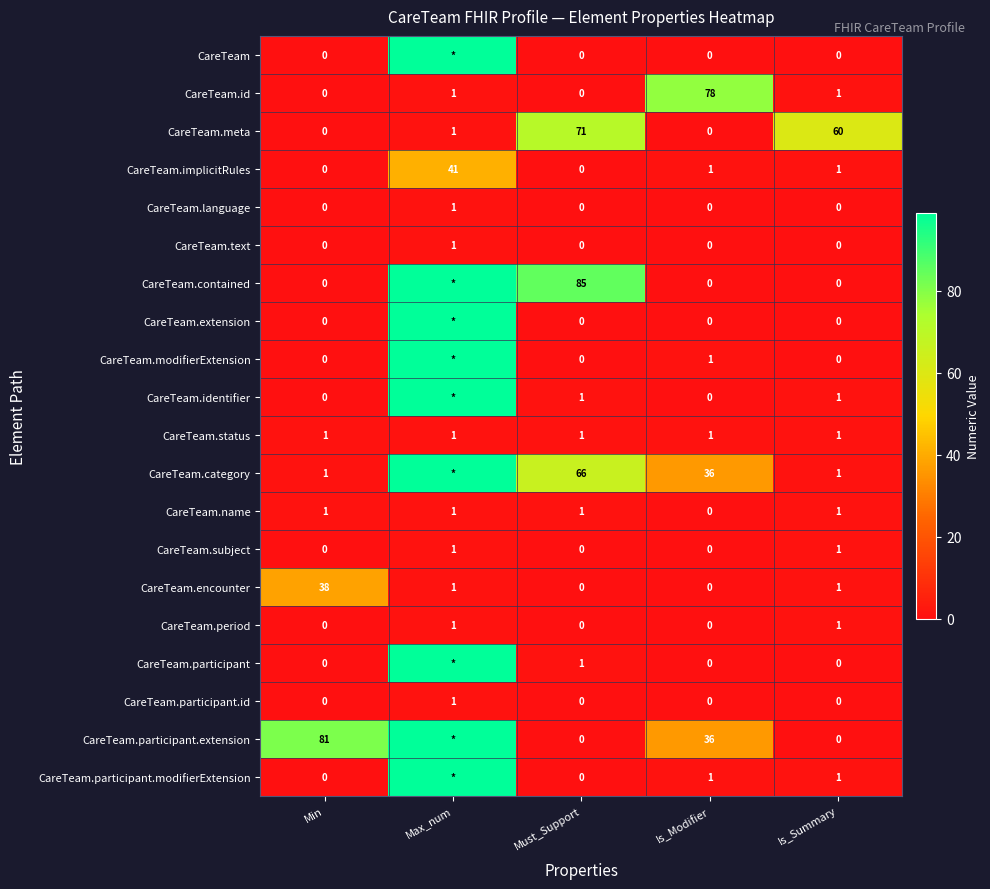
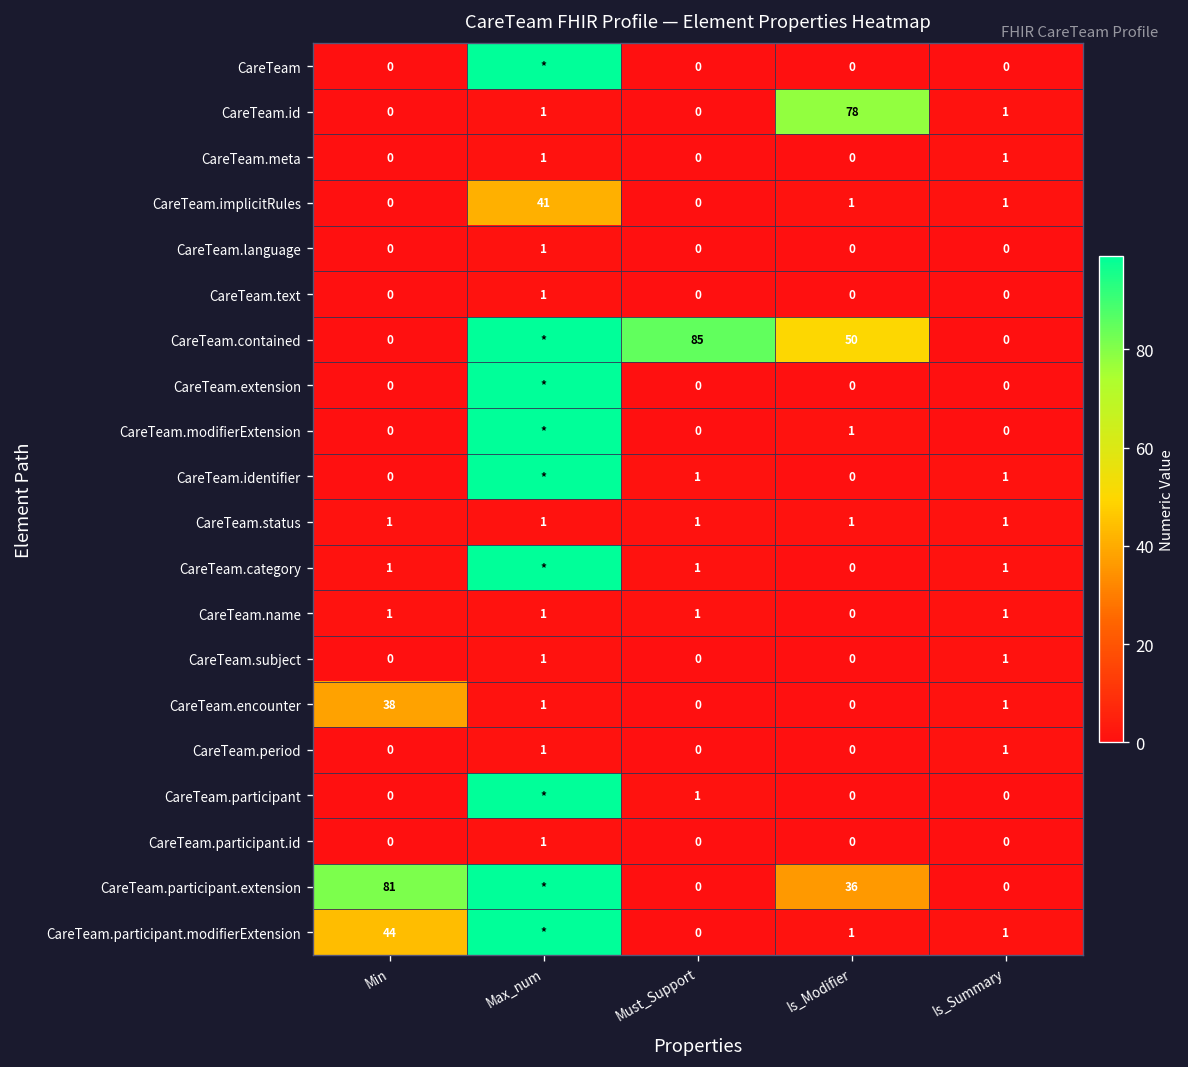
  {
    "CareTeam": {
      "Min": 0,
      "Must_Support": 0,
      "Is_Modifier": 0,
      "Is_Summary": 0
    },
    "CareTeam.id": {
      "Min": 0,
      "Max_num": 1,
      "Must_Support": 0,
      "Is_Modifier": 78,
      "Is_Summary": 1
    },
    "CareTeam.meta": {
      "Min": 0,
      "Max_num": 1,
-     "Must_Support": 71,
+     "Must_Support": 0,
      "Is_Modifier": 0,
-     "Is_Summary": 60
+     "Is_Summary": 1
    },
    "CareTeam.implicitRules": {
      "Min": 0,
      "Max_num": 41,
      "Must_Support": 0,
      "Is_Modifier": 1,
      "Is_Summary": 1
    },
    "CareTeam.language": {
      "Min": 0,
      "Max_num": 1,
      "Must_Support": 0,
      "Is_Modifier": 0,
      "Is_Summary": 0
    },
    "CareTeam.text": {
      "Min": 0,
      "Max_num": 1,
      "Must_Support": 0,
      "Is_Modifier": 0,
      "Is_Summary": 0
    },
    "CareTeam.contained": {
      "Min": 0,
      "Must_Support": 85,
-     "Is_Modifier": 0,
+     "Is_Modifier": 50,
      "Is_Summary": 0
    },
    "CareTeam.extension": {
      "Min": 0,
      "Must_Support": 0,
      "Is_Modifier": 0,
      "Is_Summary": 0
    },
    "CareTeam.modifierExtension": {
      "Min": 0,
      "Must_Support": 0,
      "Is_Modifier": 1,
      "Is_Summary": 0
    },
    "CareTeam.identifier": {
      "Min": 0,
      "Must_Support": 1,
      "Is_Modifier": 0,
      "Is_Summary": 1
    },
    "CareTeam.status": {
      "Min": 1,
      "Max_num": 1,
      "Must_Support": 1,
      "Is_Modifier": 1,
      "Is_Summary": 1
    },
    "CareTeam.category": {
      "Min": 1,
-     "Must_Support": 66,
-     "Is_Modifier": 36,
+     "Must_Support": 1,
+     "Is_Modifier": 0,
      "Is_Summary": 1
    },
    "CareTeam.name": {
      "Min": 1,
      "Max_num": 1,
      "Must_Support": 1,
      "Is_Modifier": 0,
      "Is_Summary": 1
    },
    "CareTeam.subject": {
      "Min": 0,
      "Max_num": 1,
      "Must_Support": 0,
      "Is_Modifier": 0,
      "Is_Summary": 1
    },
    "CareTeam.encounter": {
      "Min": 38,
      "Max_num": 1,
      "Must_Support": 0,
      "Is_Modifier": 0,
      "Is_Summary": 1
    },
    "CareTeam.period": {
      "Min": 0,
      "Max_num": 1,
      "Must_Support": 0,
      "Is_Modifier": 0,
      "Is_Summary": 1
    },
    "CareTeam.participant": {
      "Min": 0,
      "Must_Support": 1,
      "Is_Modifier": 0,
      "Is_Summary": 0
    },
    "CareTeam.participant.id": {
      "Min": 0,
      "Max_num": 1,
      "Must_Support": 0,
      "Is_Modifier": 0,
      "Is_Summary": 0
    },
    "CareTeam.participant.extension": {
      "Min": 81,
      "Must_Support": 0,
      "Is_Modifier": 36,
      "Is_Summary": 0
    },
    "CareTeam.participant.modifierExtension": {
-     "Min": 0,
+     "Min": 44,
      "Must_Support": 0,
      "Is_Modifier": 1,
      "Is_Summary": 1
    }
  }
